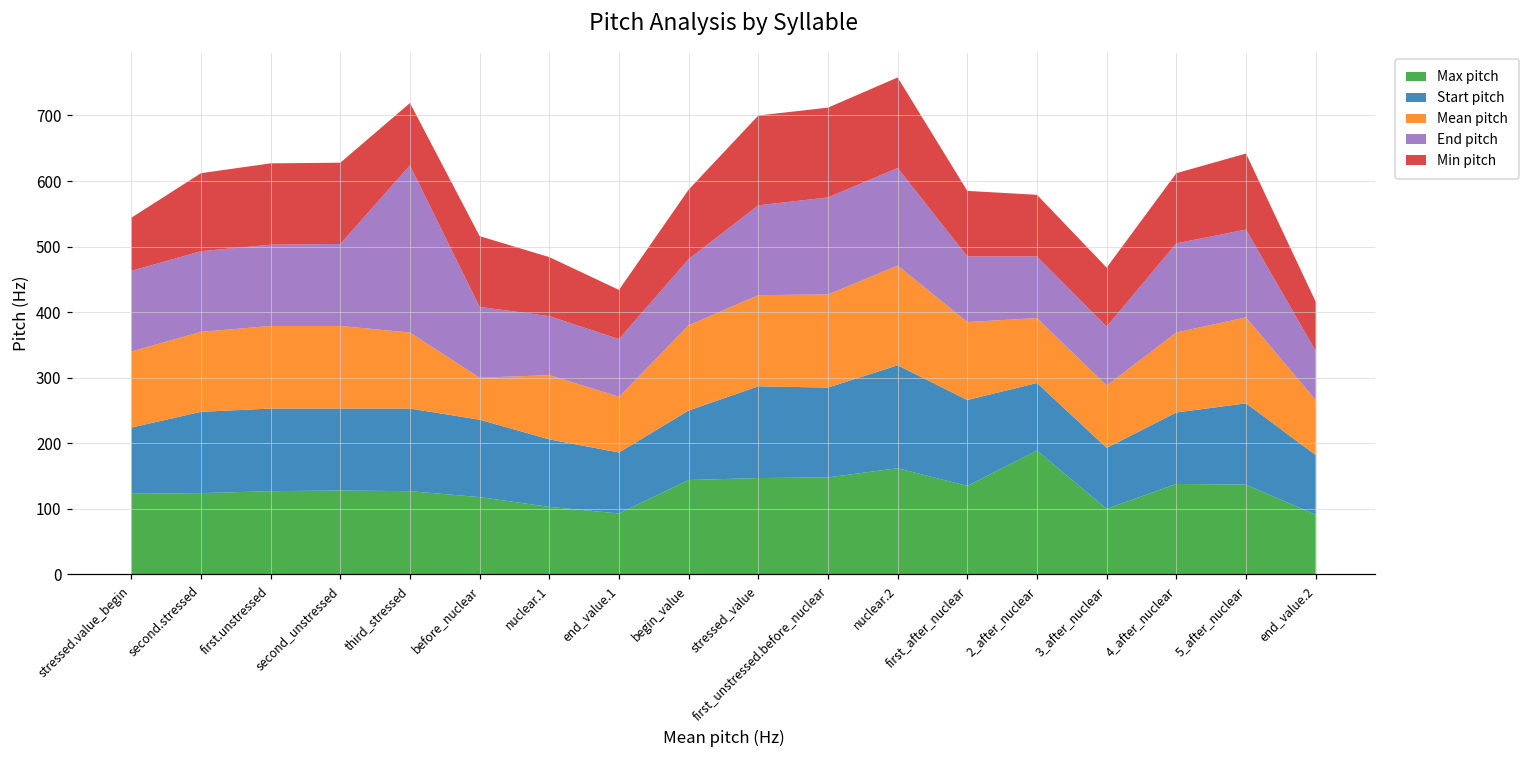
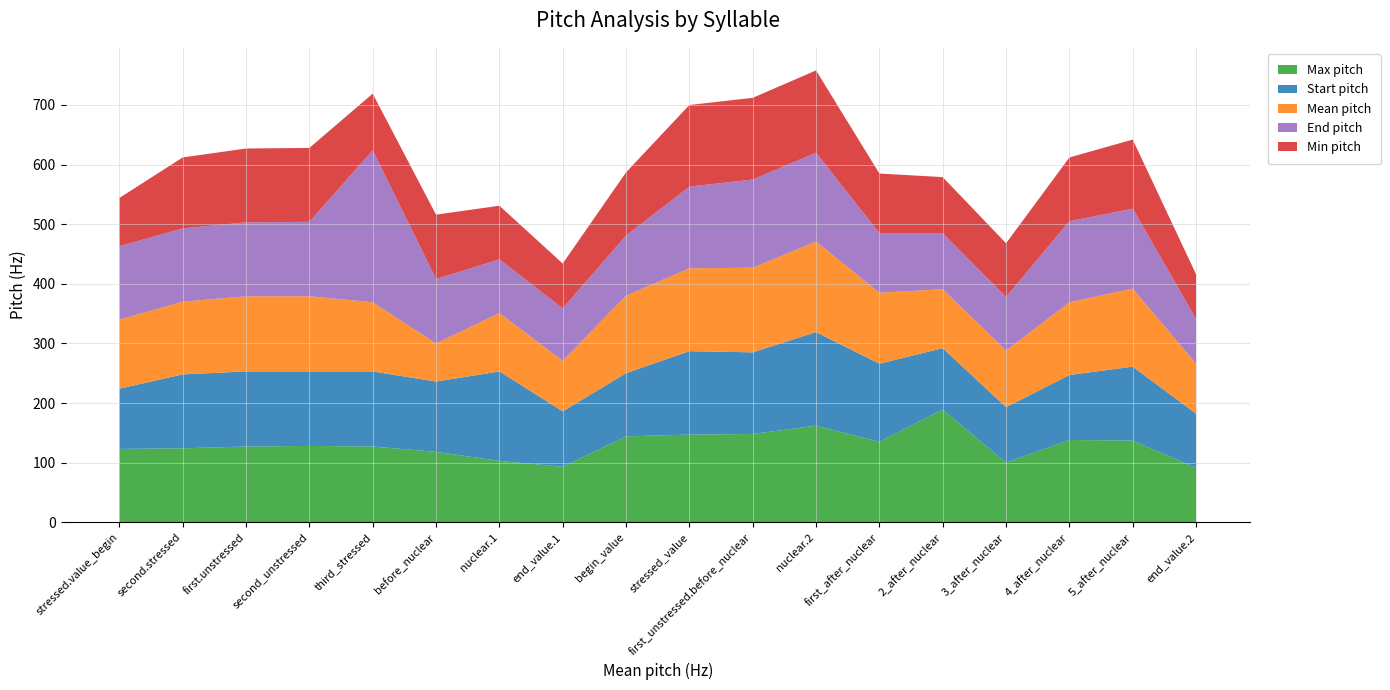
  {
    "Max pitch": {
      "stressed.value_begin": 120,
      "second.stressed": 120,
      "first.unstressed": 130,
      "second_unstressed": 130,
      "third_stressed": 130,
      "before_nuclear": 120,
      "nuclear.1": 100,
      "end_value.1": 90,
      "begin_value": 140,
      "stressed_value": 150,
      "first_unstressed.before_nuclear": 150,
      "nuclear.2": 160,
      "first_after_nuclear": 140,
      "2_after_nuclear": 190,
      "3_after_nuclear": 100,
      "4_after_nuclear": 140,
      "5_after_nuclear": 140,
      "end_value.2": 90
    },
    "Start pitch": {
      "stressed.value_begin": 100,
      "second.stressed": 120,
      "first.unstressed": 130,
      "second_unstressed": 130,
      "third_stressed": 130,
      "before_nuclear": 120,
-     "nuclear.1": 100,
+     "nuclear.1": 150,
      "end_value.1": 90,
      "begin_value": 110,
      "stressed_value": 140,
      "first_unstressed.before_nuclear": 140,
      "nuclear.2": 160,
      "first_after_nuclear": 130,
      "2_after_nuclear": 100,
      "3_after_nuclear": 90,
      "4_after_nuclear": 110,
      "5_after_nuclear": 120,
      "end_value.2": 90
    },
    "Mean pitch": {
      "stressed.value_begin": 120,
      "second.stressed": 120,
      "first.unstressed": 130,
      "second_unstressed": 130,
      "third_stressed": 120,
      "before_nuclear": 60,
      "nuclear.1": 100,
      "end_value.1": 90,
      "begin_value": 130,
      "stressed_value": 140,
      "first_unstressed.before_nuclear": 140,
      "nuclear.2": 150,
      "first_after_nuclear": 120,
      "2_after_nuclear": 100,
      "3_after_nuclear": 100,
      "4_after_nuclear": 120,
      "5_after_nuclear": 130,
      "end_value.2": 80
    },
    "End pitch": {
      "stressed.value_begin": 120,
      "second.stressed": 120,
      "first.unstressed": 120,
      "second_unstressed": 130,
      "third_stressed": 260,
      "before_nuclear": 110,
      "nuclear.1": 90,
      "end_value.1": 90,
      "begin_value": 100,
      "stressed_value": 140,
      "first_unstressed.before_nuclear": 150,
      "nuclear.2": 150,
      "first_after_nuclear": 100,
      "2_after_nuclear": 90,
      "3_after_nuclear": 90,
      "4_after_nuclear": 140,
      "5_after_nuclear": 130,
      "end_value.2": 80
    },
    "Min pitch": {
      "stressed.value_begin": 80,
      "second.stressed": 120,
      "first.unstressed": 120,
      "second_unstressed": 120,
      "third_stressed": 100,
      "before_nuclear": 110,
      "nuclear.1": 90,
      "end_value.1": 80,
      "begin_value": 110,
      "stressed_value": 140,
      "first_unstressed.before_nuclear": 140,
      "nuclear.2": 140,
      "first_after_nuclear": 100,
      "2_after_nuclear": 90,
      "3_after_nuclear": 90,
      "4_after_nuclear": 110,
      "5_after_nuclear": 120,
      "end_value.2": 80
    }
  }
